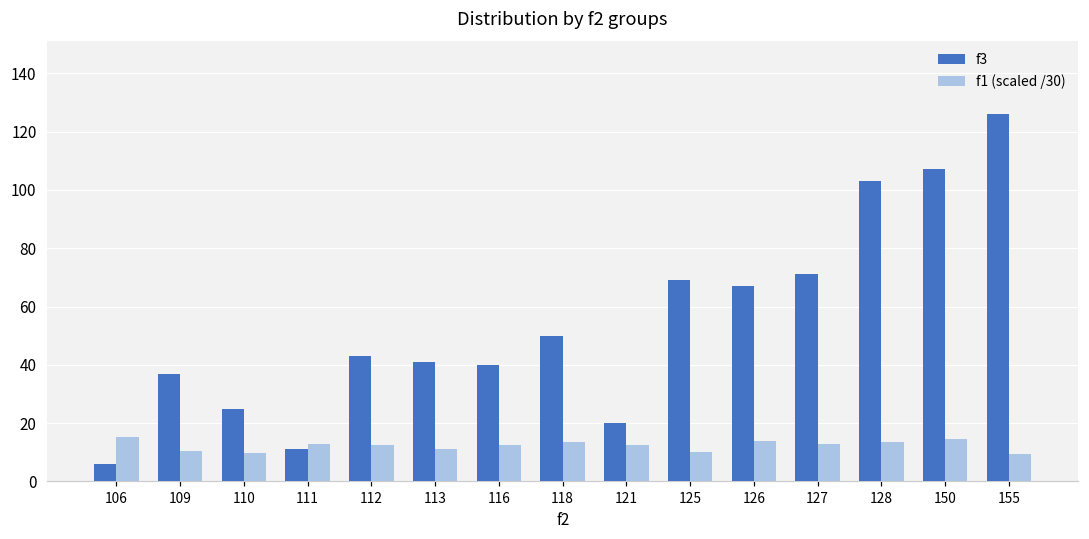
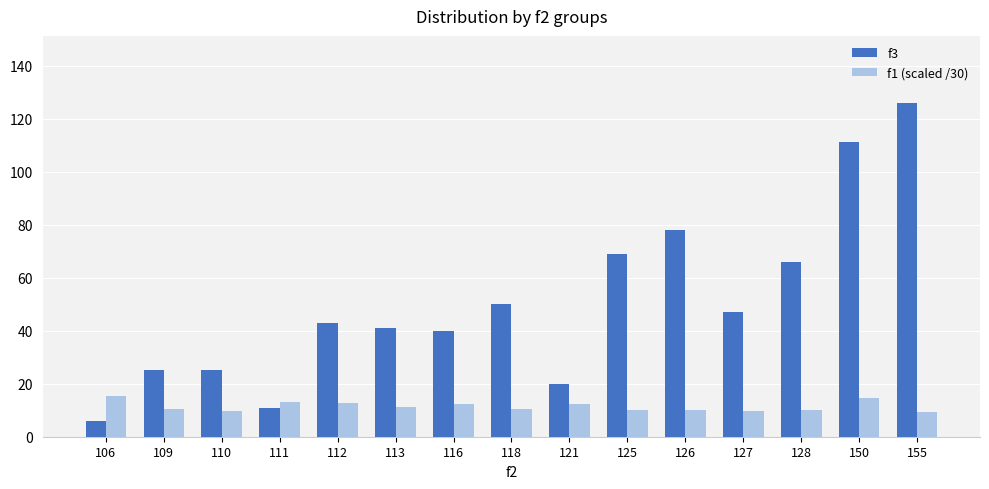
  {
    "f3": {
      "106": 6,
-     "109": 37,
+     "109": 25,
      "110": 25,
      "111": 11,
      "112": 43,
      "113": 41,
      "116": 40,
      "118": 50,
      "121": 20,
      "125": 69,
-     "126": 67,
-     "127": 71,
-     "128": 103,
-     "150": 107,
+     "126": 78,
+     "127": 47,
+     "128": 66,
+     "150": 111,
      "155": 126
    },
    "f1 (scaled /30)": {
      "106": 15,
      "109": 10,
      "110": 10,
      "111": 13,
      "112": 13,
      "113": 11,
      "116": 12,
-     "118": 14,
+     "118": 10,
      "121": 12,
      "125": 10,
-     "126": 14,
-     "127": 13,
-     "128": 13,
+     "126": 10,
+     "127": 10,
+     "128": 10,
      "150": 15,
      "155": 9
    }
  }
